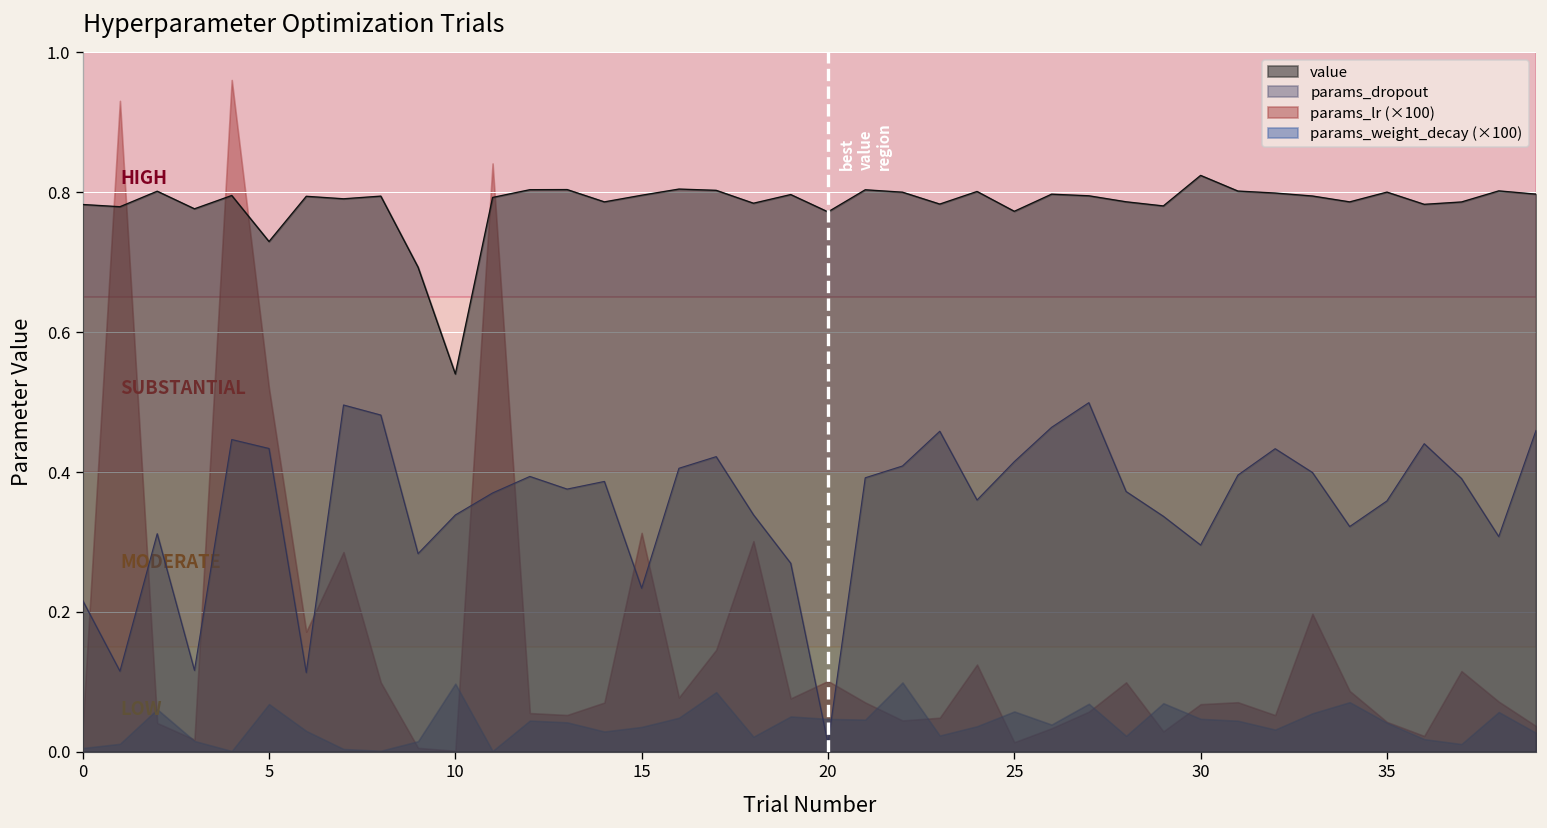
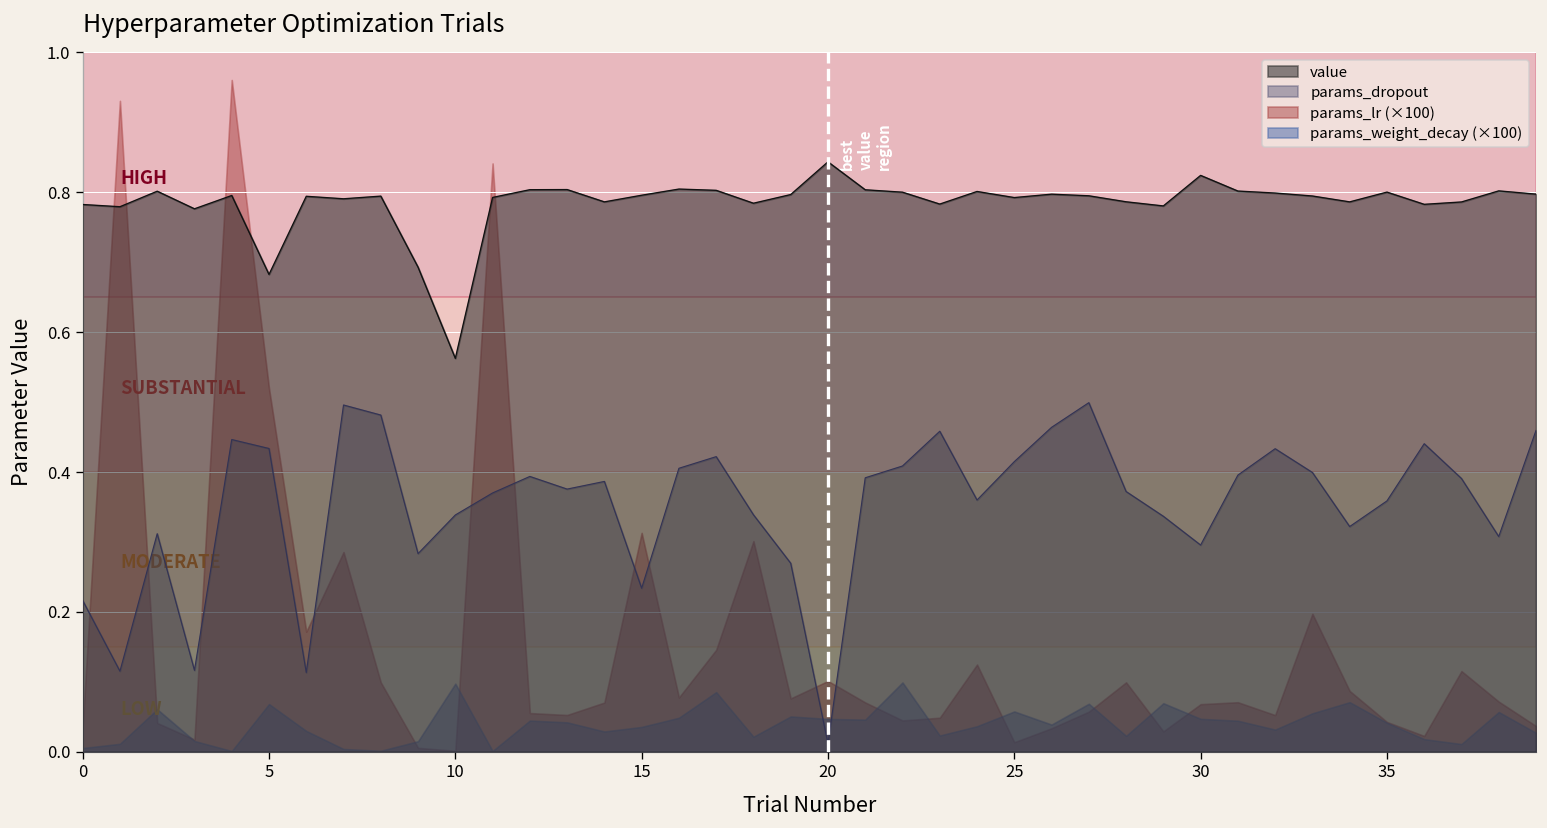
  {
    "value": {
      "0": 0.78,
-     "5": 0.73,
-     "10": 0.54,
+     "5": 0.68,
+     "10": 0.56,
      "15": 0.80,
-     "20": 0.77,
-     "25": 0.77,
+     "20": 0.84,
+     "25": 0.79,
      "30": 0.82,
      "35": 0.80
    },
    "params_lr (×100)": {
      "0": 0.04,
      "5": 0.52,
      "15": 0.31,
      "20": 0.10,
      "25": 0.01,
      "30": 0.07
    }
  }
